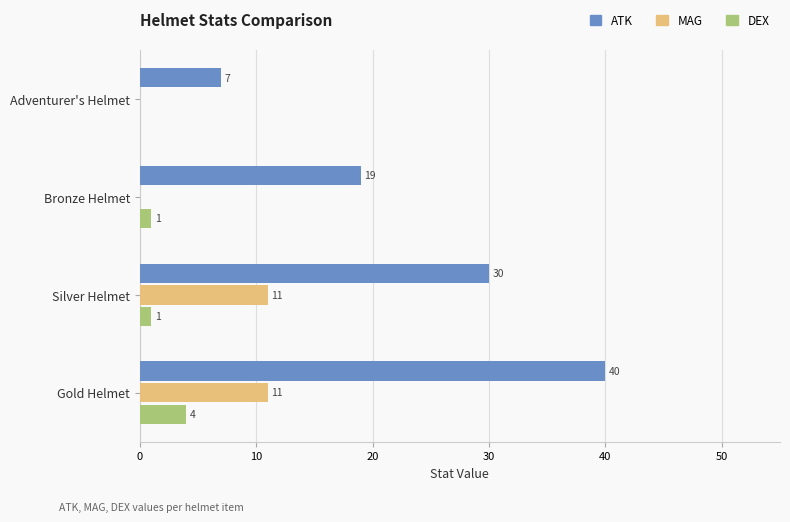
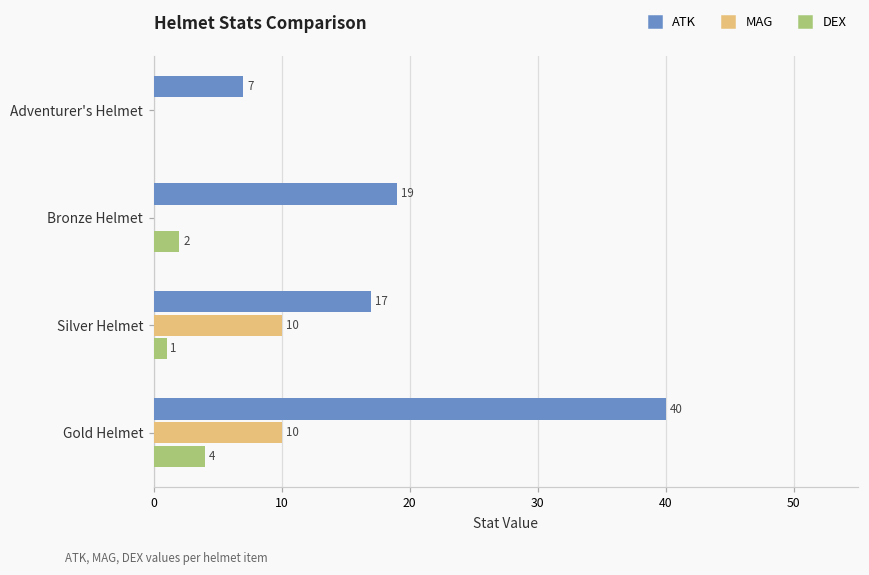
  {
    "ATK": {
      "Adventurer's Helmet": 7,
      "Bronze Helmet": 19,
-     "Silver Helmet": 30,
+     "Silver Helmet": 17,
      "Gold Helmet": 40
    },
    "MAG": {
-     "Silver Helmet": 11,
-     "Gold Helmet": 11
+     "Silver Helmet": 10,
+     "Gold Helmet": 10
    },
    "DEX": {
-     "Bronze Helmet": 1,
+     "Bronze Helmet": 2,
      "Silver Helmet": 1,
      "Gold Helmet": 4
    }
  }
